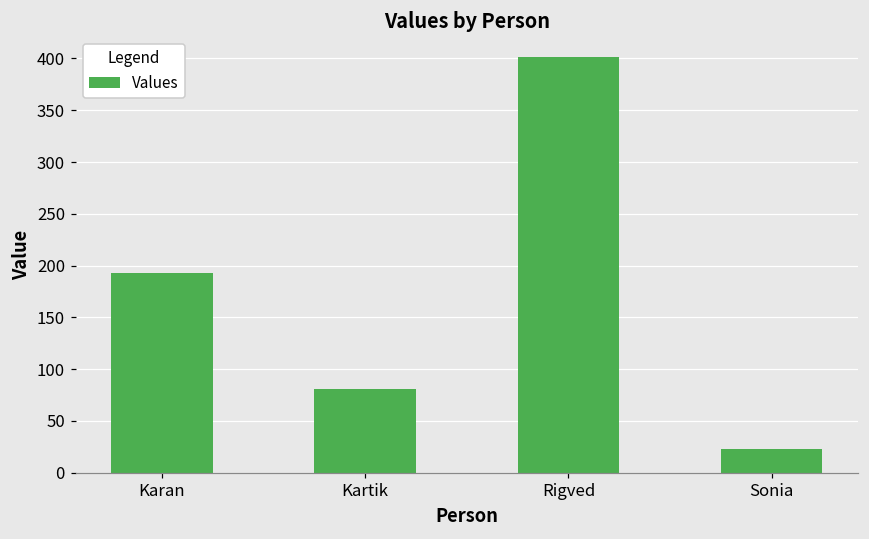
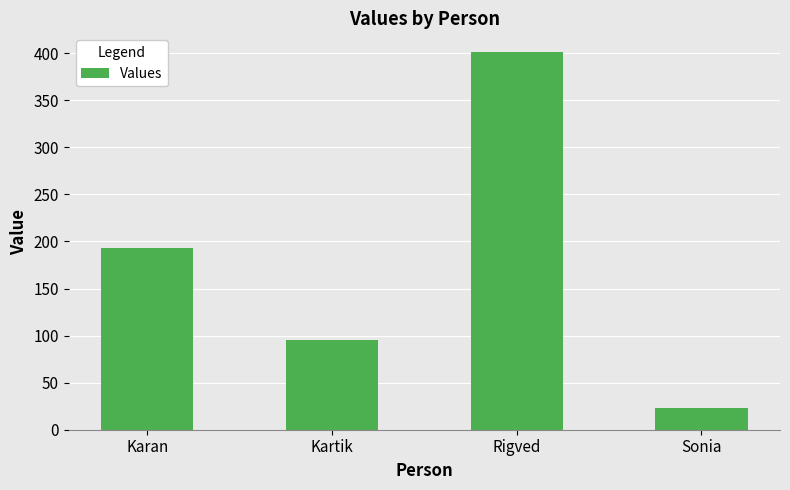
  {
    "Karan": 190,
-   "Kartik": 80,
+   "Kartik": 100,
    "Rigved": 400,
    "Sonia": 20
  }
